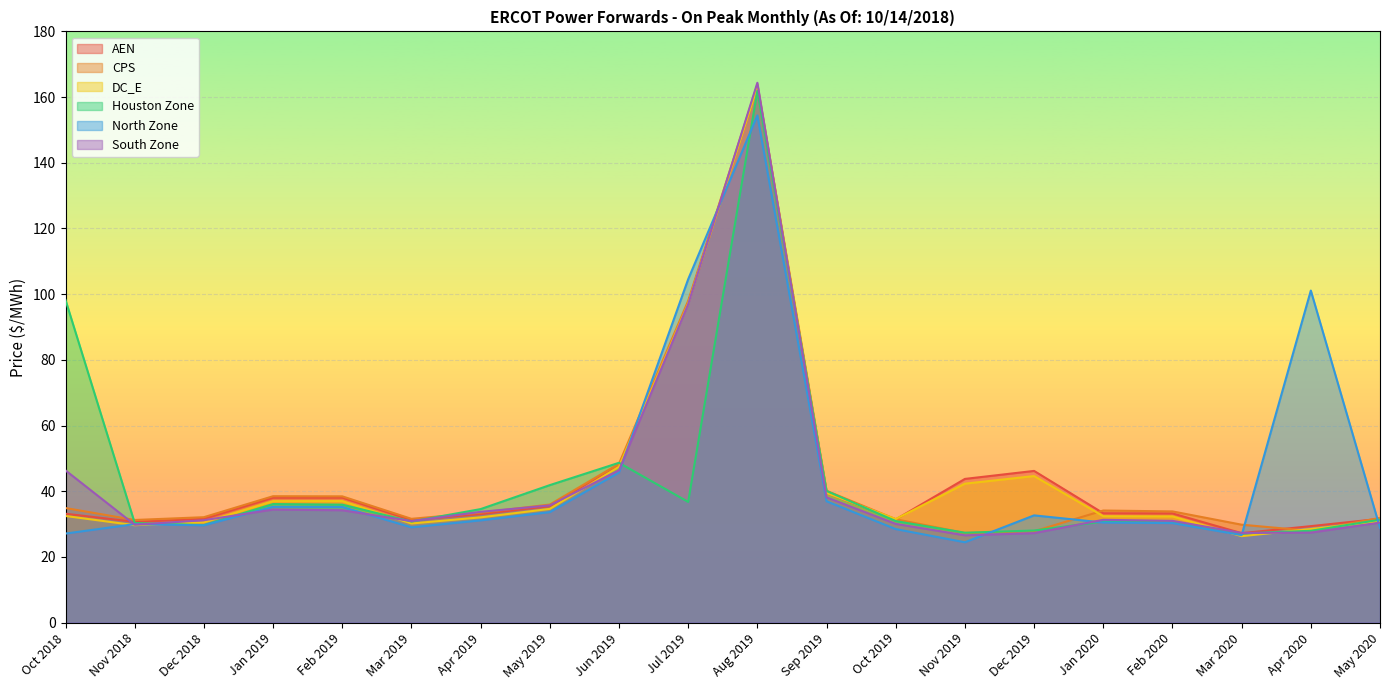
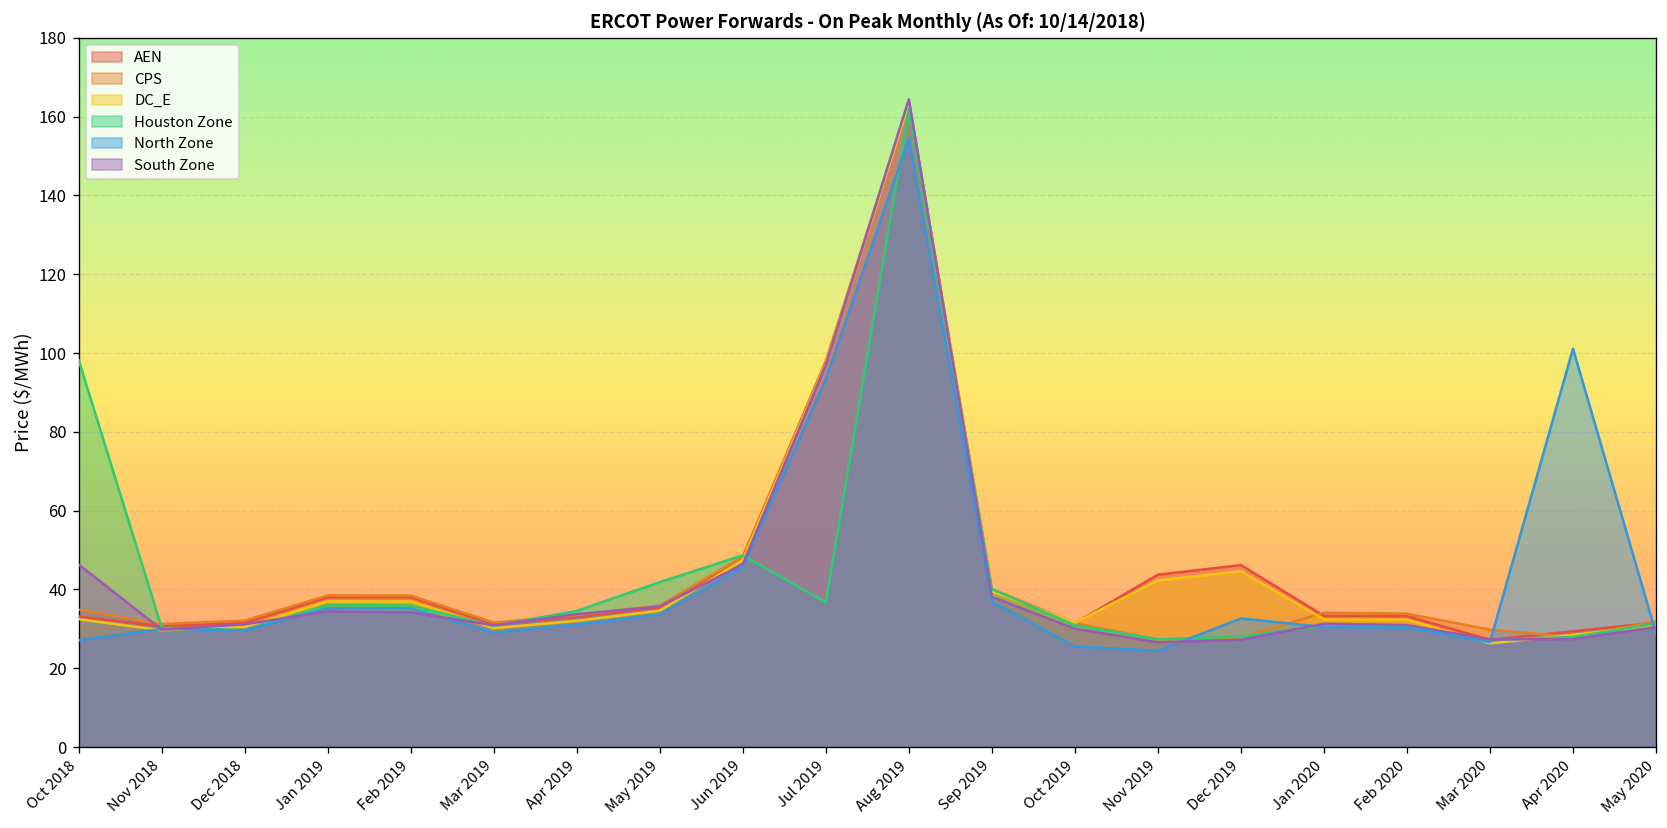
  {
    "Houston Zone": {
      "Oct 2018": 98,
      "Jan 2019": 36,
      "Apr 2019": 35,
      "May 2019": 42,
      "Jul 2019": 37,
      "Aug 2019": 162
    },
    "North Zone": {
      "Oct 2018": 27,
      "Jan 2019": 35,
      "Mar 2019": 29,
      "Apr 2019": 31,
      "May 2019": 34,
-     "Jul 2019": 105,
+     "Jul 2019": 93,
      "Aug 2019": 154,
      "Sep 2019": 37,
-     "Oct 2019": 28,
+     "Oct 2019": 26,
      "Nov 2019": 24,
      "Dec 2019": 33,
      "Apr 2020": 101,
      "May 2020": 29
    },
    "South Zone": {
      "Oct 2018": 46,
      "Jan 2019": 34,
      "Feb 2019": 34,
      "Sep 2019": 38,
      "Oct 2019": 30
    }
  }
